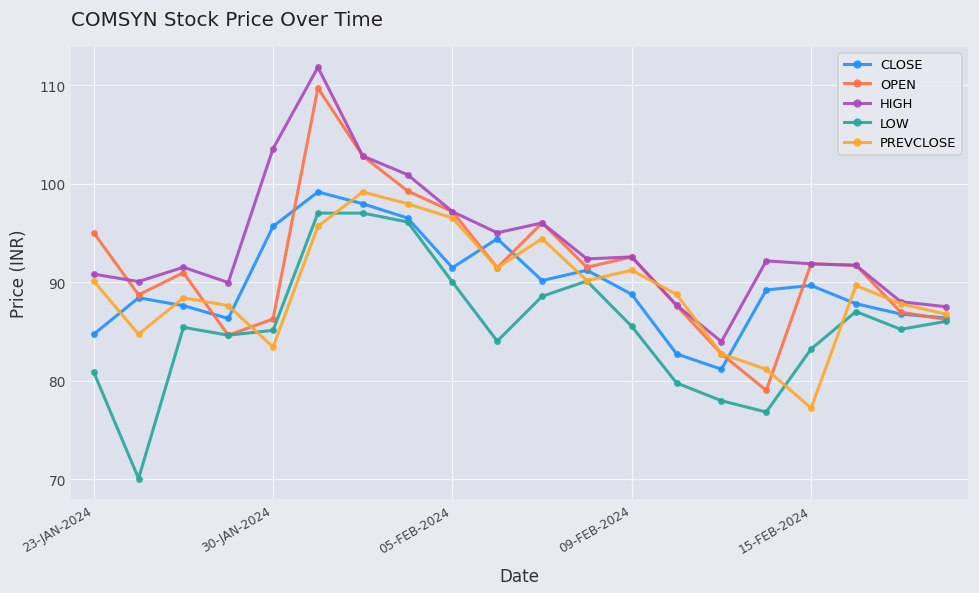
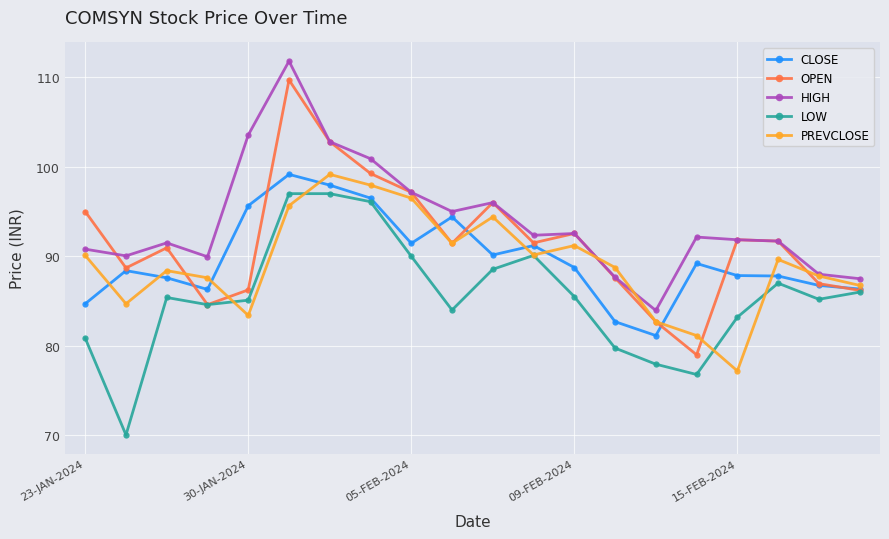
  {
    "CLOSE": {
      "23-JAN-2024": 85,
      "30-JAN-2024": 96,
      "05-FEB-2024": 91,
      "09-FEB-2024": 89,
-     "15-FEB-2024": 90
+     "15-FEB-2024": 88
    },
    "OPEN": {
      "23-JAN-2024": 95,
      "30-JAN-2024": 86
    },
    "HIGH": {
      "23-JAN-2024": 91,
      "30-JAN-2024": 104
    },
    "LOW": {
      "23-JAN-2024": 81,
      "30-JAN-2024": 85,
      "05-FEB-2024": 90,
      "09-FEB-2024": 86,
      "15-FEB-2024": 83
    },
    "PREVCLOSE": {
      "23-JAN-2024": 90,
      "30-JAN-2024": 83,
      "05-FEB-2024": 97,
      "09-FEB-2024": 91,
      "15-FEB-2024": 77
    }
  }
